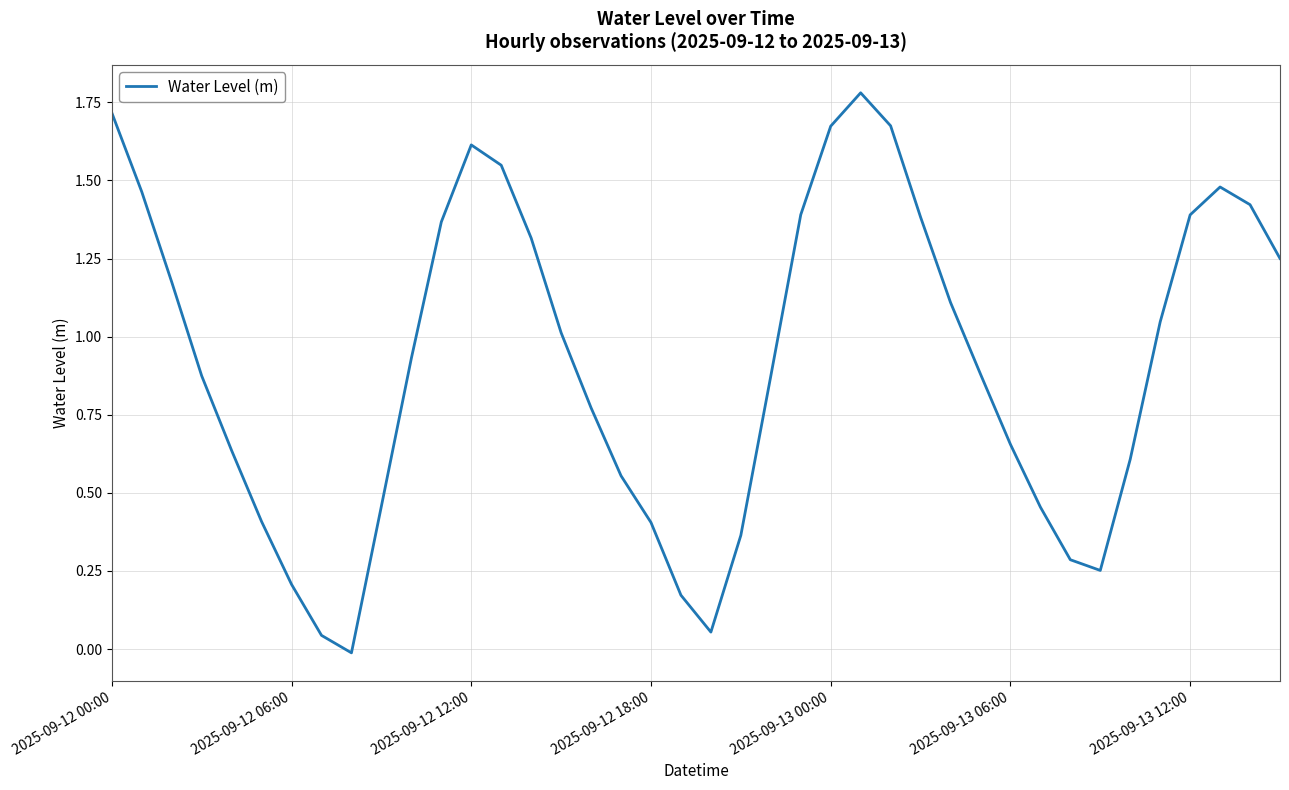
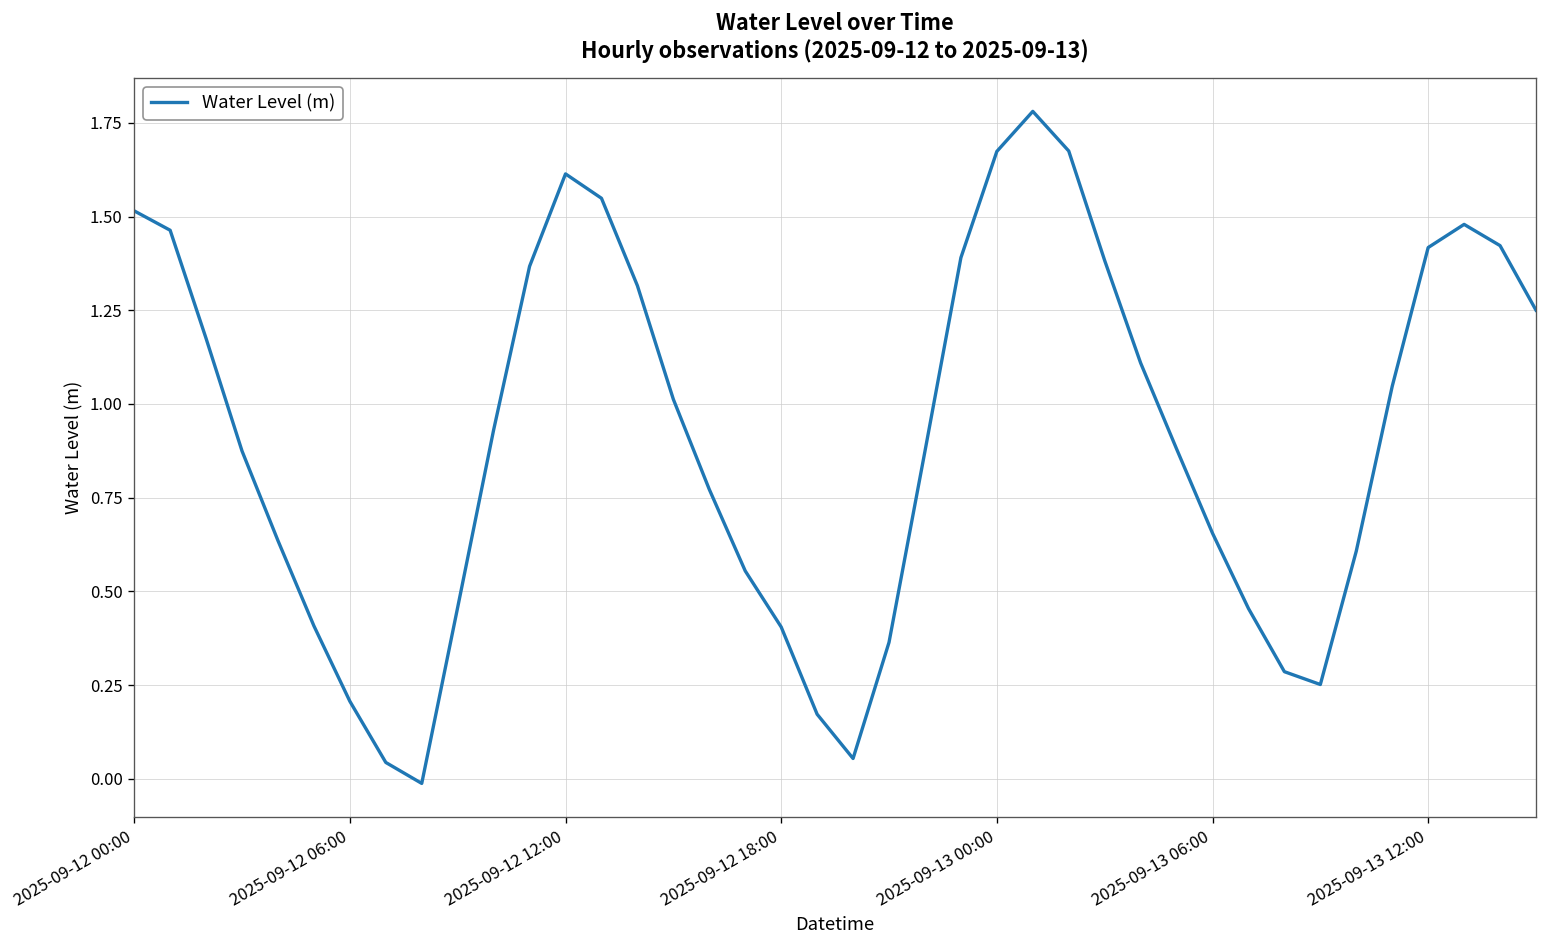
  {
-   "2025-09-12 00:00": 1.72,
+   "2025-09-12 00:00": 1.52,
    "2025-09-12 06:00": 0.21,
    "2025-09-12 12:00": 1.61,
    "2025-09-12 18:00": 0.41,
    "2025-09-13 00:00": 1.67,
    "2025-09-13 06:00": 0.66,
-   "2025-09-13 12:00": 1.39
+   "2025-09-13 12:00": 1.42
  }
